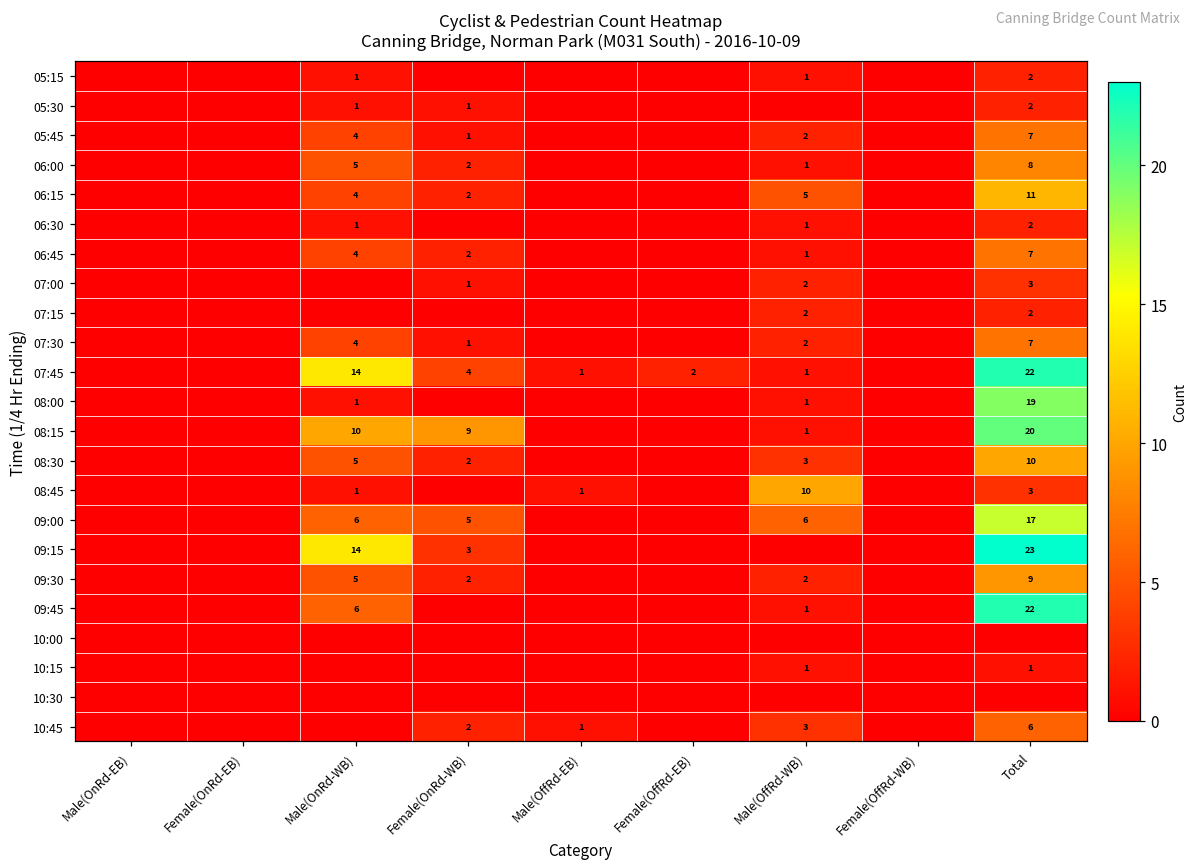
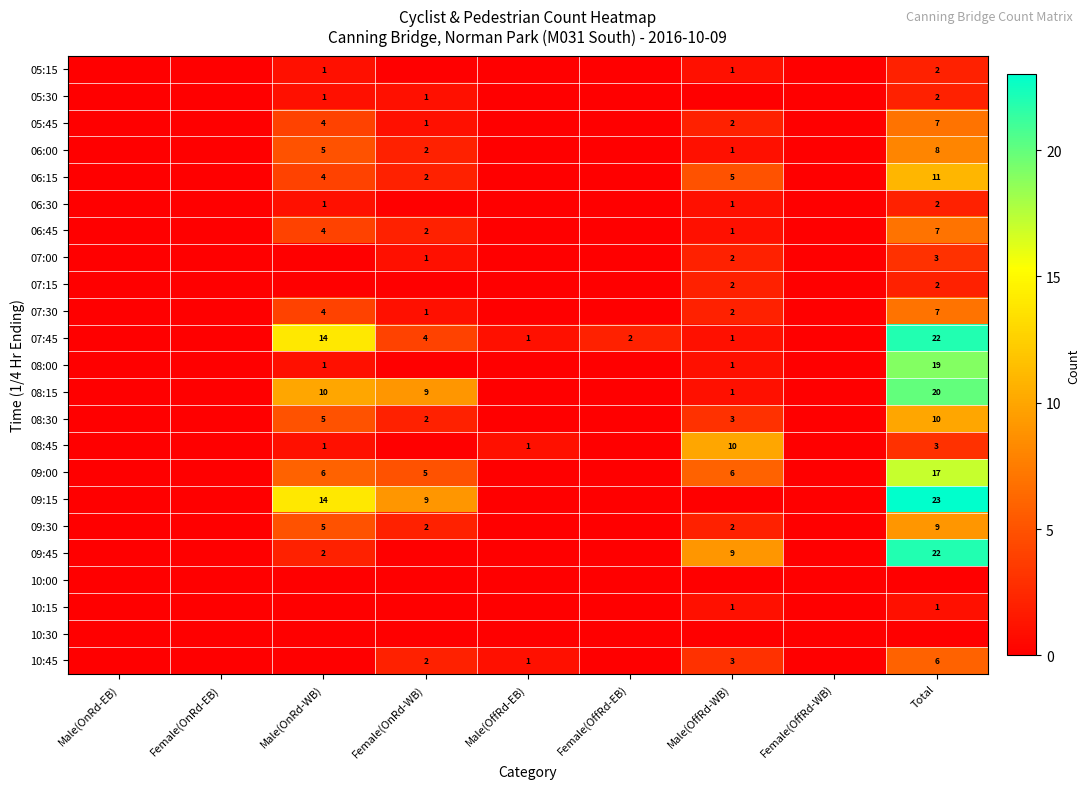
  {
    "05:15": {
      "Male(OnRd-WB)": 1,
      "Male(OffRd-WB)": 1,
      "Total": 2
    },
    "05:30": {
      "Male(OnRd-WB)": 1,
      "Female(OnRd-WB)": 1,
      "Total": 2
    },
    "05:45": {
      "Male(OnRd-WB)": 4,
      "Female(OnRd-WB)": 1,
      "Male(OffRd-WB)": 2,
      "Total": 7
    },
    "06:00": {
      "Male(OnRd-WB)": 5,
      "Female(OnRd-WB)": 2,
      "Male(OffRd-WB)": 1,
      "Total": 8
    },
    "06:15": {
      "Male(OnRd-WB)": 4,
      "Female(OnRd-WB)": 2,
      "Male(OffRd-WB)": 5,
      "Total": 11
    },
    "06:30": {
      "Male(OnRd-WB)": 1,
      "Male(OffRd-WB)": 1,
      "Total": 2
    },
    "06:45": {
      "Male(OnRd-WB)": 4,
      "Female(OnRd-WB)": 2,
      "Male(OffRd-WB)": 1,
      "Total": 7
    },
    "07:00": {
      "Female(OnRd-WB)": 1,
      "Male(OffRd-WB)": 2,
      "Total": 3
    },
    "07:15": {
      "Male(OffRd-WB)": 2,
      "Total": 2
    },
    "07:30": {
      "Male(OnRd-WB)": 4,
      "Female(OnRd-WB)": 1,
      "Male(OffRd-WB)": 2,
      "Total": 7
    },
    "07:45": {
      "Male(OnRd-WB)": 14,
      "Female(OnRd-WB)": 4,
      "Male(OffRd-EB)": 1,
      "Female(OffRd-EB)": 2,
      "Male(OffRd-WB)": 1,
      "Total": 22
    },
    "08:00": {
      "Male(OnRd-WB)": 1,
      "Male(OffRd-WB)": 1,
      "Total": 19
    },
    "08:15": {
      "Male(OnRd-WB)": 10,
      "Female(OnRd-WB)": 9,
      "Male(OffRd-WB)": 1,
      "Total": 20
    },
    "08:30": {
      "Male(OnRd-WB)": 5,
      "Female(OnRd-WB)": 2,
      "Male(OffRd-WB)": 3,
      "Total": 10
    },
    "08:45": {
      "Male(OnRd-WB)": 1,
      "Male(OffRd-EB)": 1,
      "Male(OffRd-WB)": 10,
      "Total": 3
    },
    "09:00": {
      "Male(OnRd-WB)": 6,
      "Female(OnRd-WB)": 5,
      "Male(OffRd-WB)": 6,
      "Total": 17
    },
    "09:15": {
      "Male(OnRd-WB)": 14,
-     "Female(OnRd-WB)": 3,
+     "Female(OnRd-WB)": 9,
      "Total": 23
    },
    "09:30": {
      "Male(OnRd-WB)": 5,
      "Female(OnRd-WB)": 2,
      "Male(OffRd-WB)": 2,
      "Total": 9
    },
    "09:45": {
-     "Male(OnRd-WB)": 6,
-     "Male(OffRd-WB)": 1,
+     "Male(OnRd-WB)": 2,
+     "Male(OffRd-WB)": 9,
      "Total": 22
    },
    "10:15": {
      "Male(OffRd-WB)": 1,
      "Total": 1
    },
    "10:45": {
      "Female(OnRd-WB)": 2,
      "Male(OffRd-EB)": 1,
      "Male(OffRd-WB)": 3,
      "Total": 6
    }
  }
